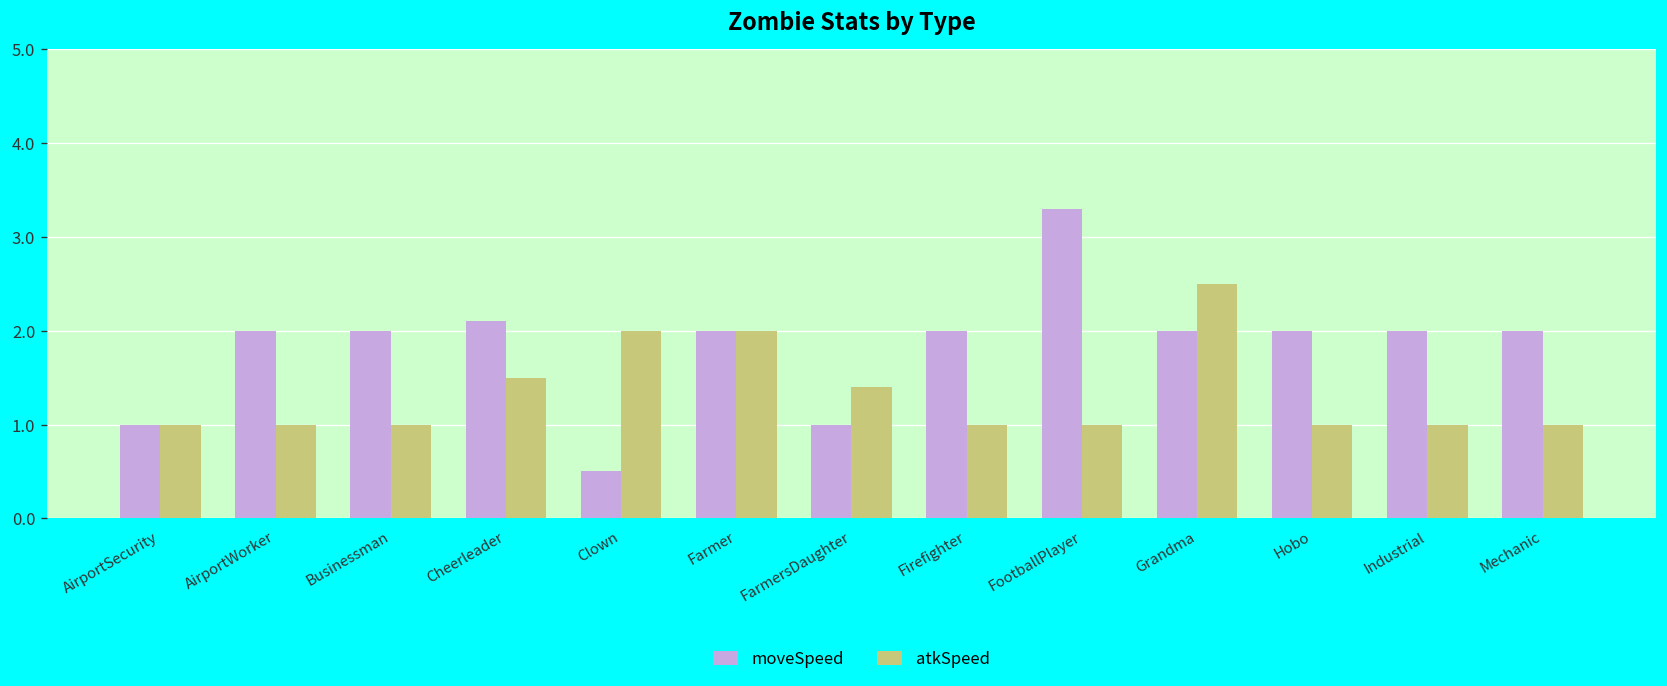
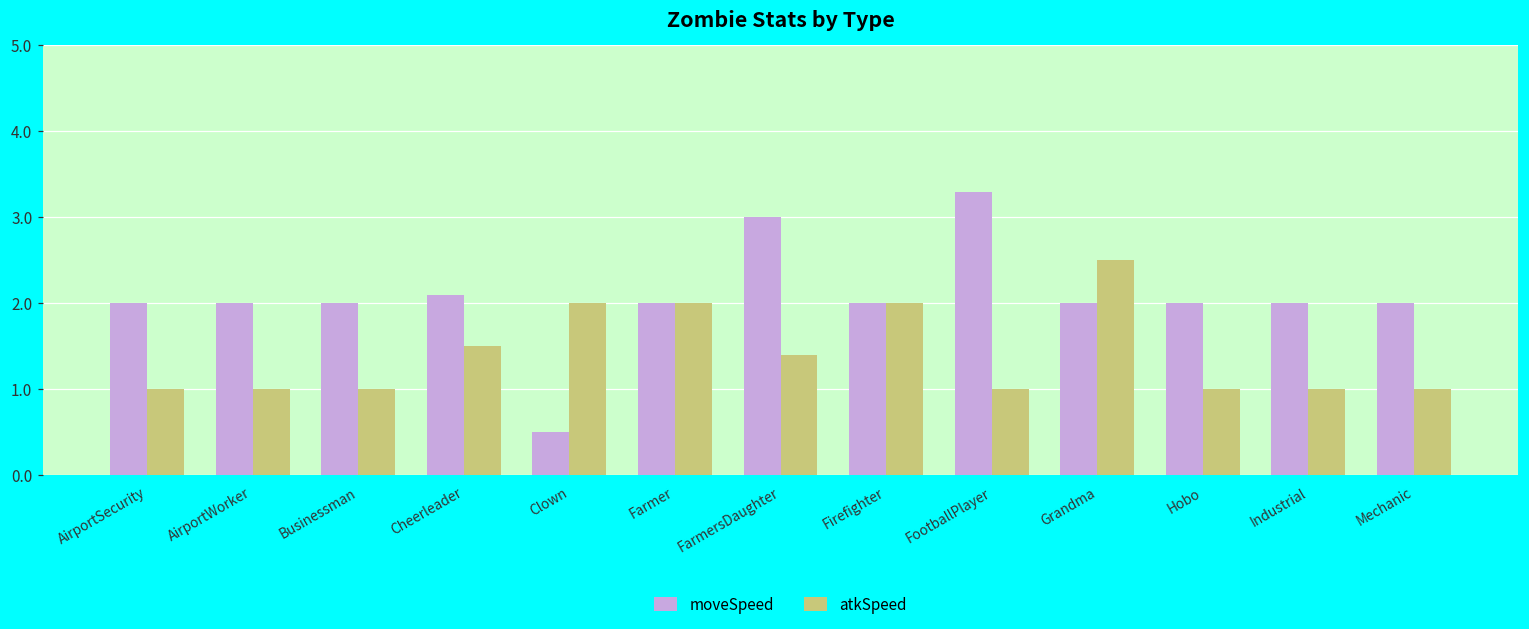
  {
    "moveSpeed": {
-     "AirportSecurity": 1,
+     "AirportSecurity": 2,
      "AirportWorker": 2,
      "Businessman": 2,
      "Cheerleader": 2.1,
      "Clown": 0.5,
      "Farmer": 2,
-     "FarmersDaughter": 1,
+     "FarmersDaughter": 3,
      "Firefighter": 2,
      "FootballPlayer": 3.3,
      "Grandma": 2,
      "Hobo": 2,
      "Industrial": 2,
      "Mechanic": 2
    },
    "atkSpeed": {
      "AirportSecurity": 1,
      "AirportWorker": 1,
      "Businessman": 1,
      "Cheerleader": 1.5,
      "Clown": 2,
      "Farmer": 2,
      "FarmersDaughter": 1.4,
-     "Firefighter": 1,
+     "Firefighter": 2,
      "FootballPlayer": 1,
      "Grandma": 2.5,
      "Hobo": 1,
      "Industrial": 1,
      "Mechanic": 1
    }
  }
